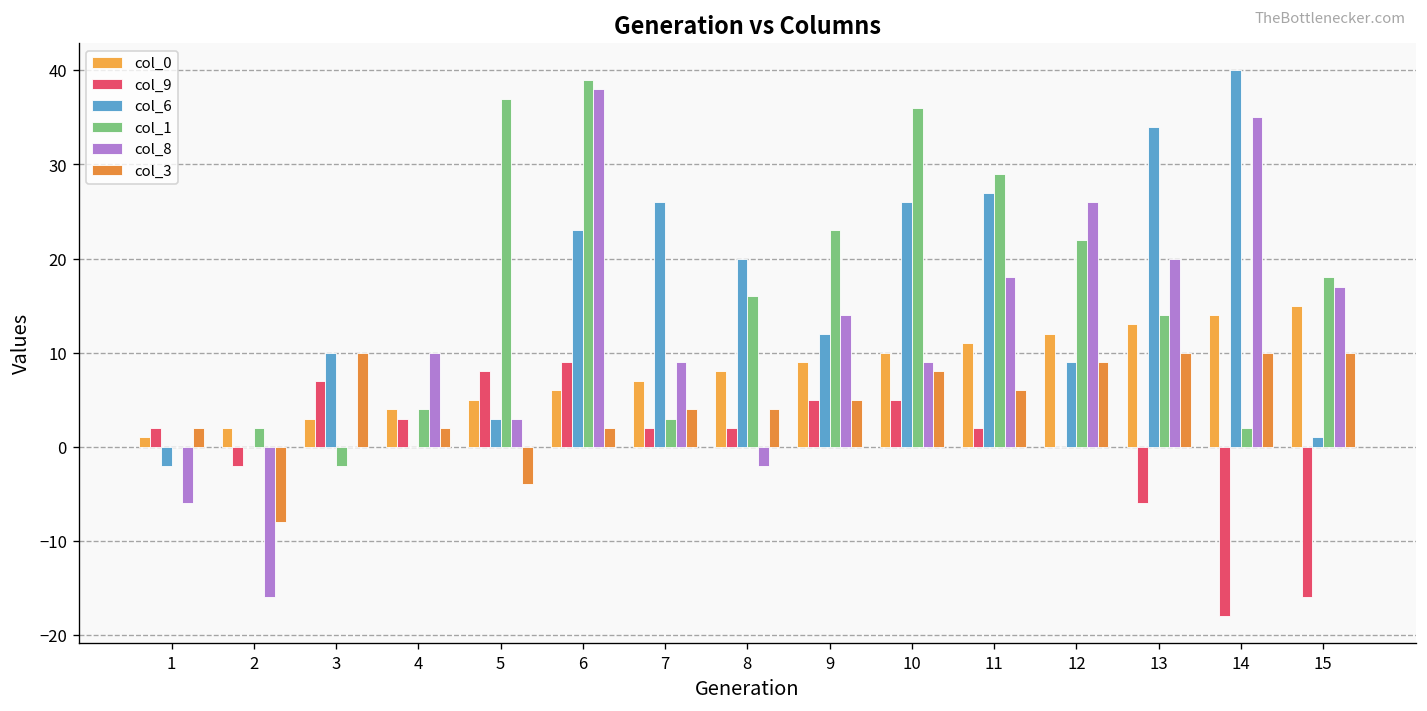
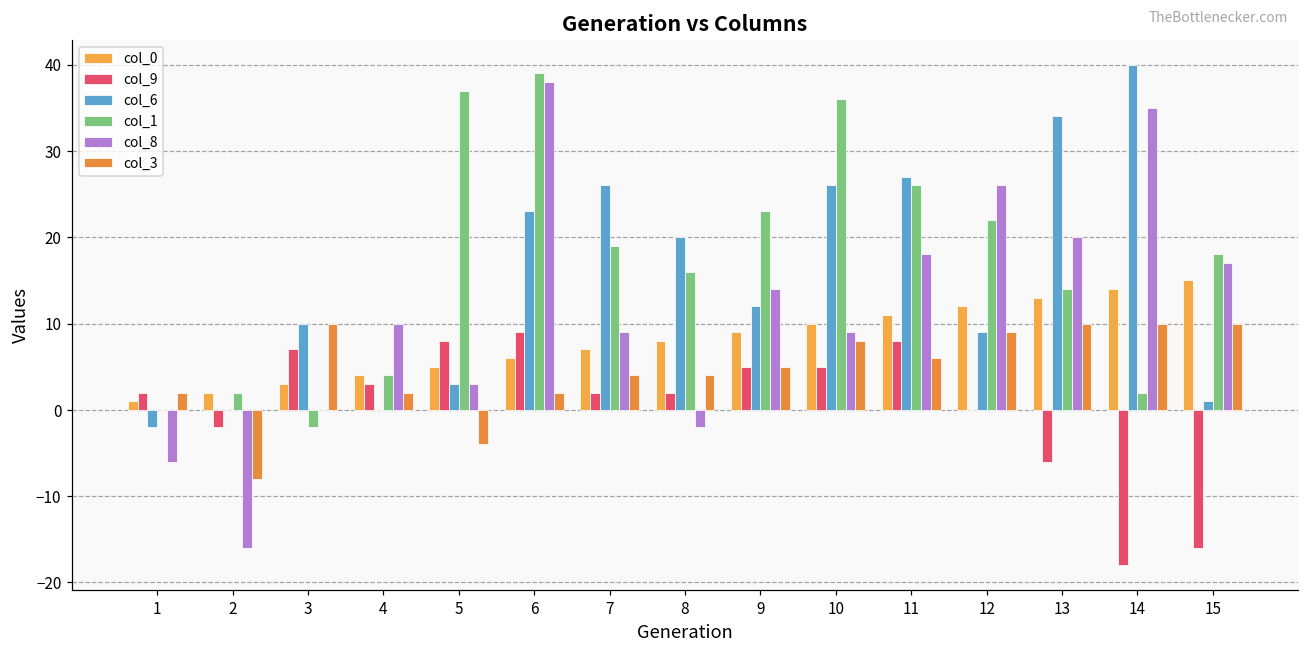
  {
    "col_9": {
      "1": 2,
      "2": -2,
      "3": 7,
      "4": 3,
      "5": 8,
      "6": 9,
      "7": 2,
      "8": 2,
      "9": 5,
      "10": 5,
-     "11": 2,
+     "11": 8,
      "12": 0,
      "13": -6,
      "14": -18,
      "15": -16
    },
    "col_6": {
      "1": -2,
      "2": 0,
      "3": 10,
      "4": 0,
      "5": 3,
      "6": 23,
      "7": 26,
      "8": 20,
      "9": 12,
      "10": 26,
      "11": 27,
      "12": 9,
      "13": 34,
      "14": 40,
      "15": 1
    },
    "col_1": {
      "1": 0,
      "2": 2,
      "3": -2,
      "4": 4,
      "5": 37,
      "6": 39,
-     "7": 3,
+     "7": 19,
      "8": 16,
      "9": 23,
      "10": 36,
-     "11": 29,
+     "11": 26,
      "12": 22,
      "13": 14,
      "14": 2,
      "15": 18
    },
    "col_8": {
      "1": -6,
      "2": -16,
      "3": 0,
      "4": 10,
      "5": 3,
      "6": 38,
      "7": 9,
      "8": -2,
      "9": 14,
      "10": 9,
      "11": 18,
      "12": 26,
      "13": 20,
      "14": 35,
      "15": 17
    }
  }
